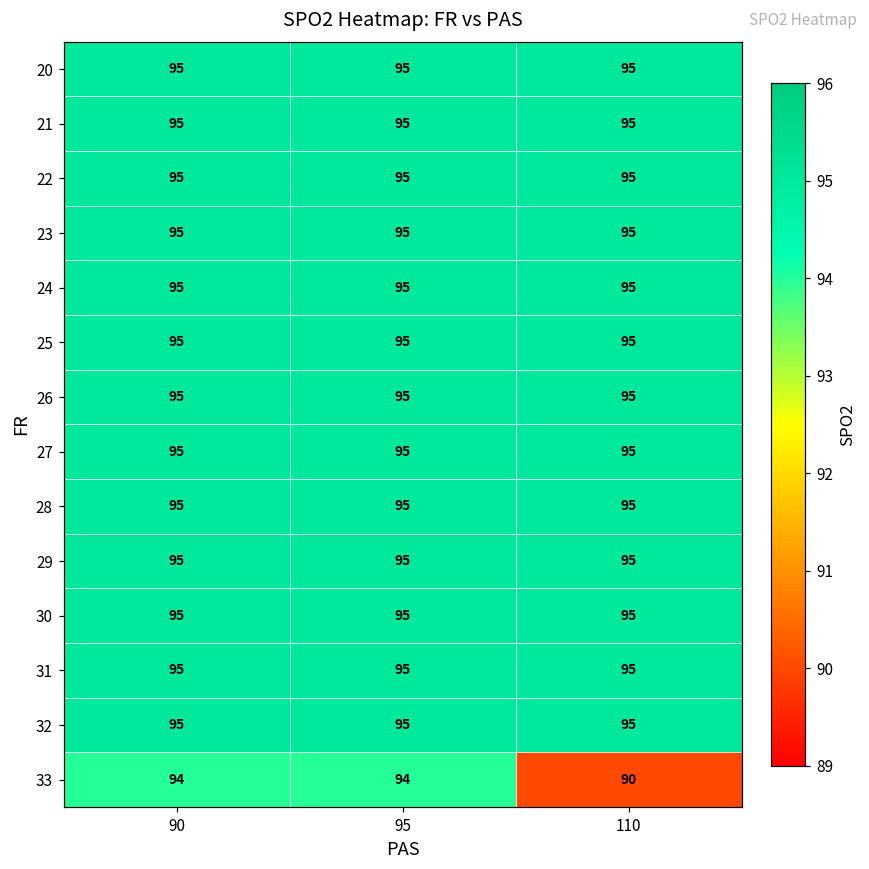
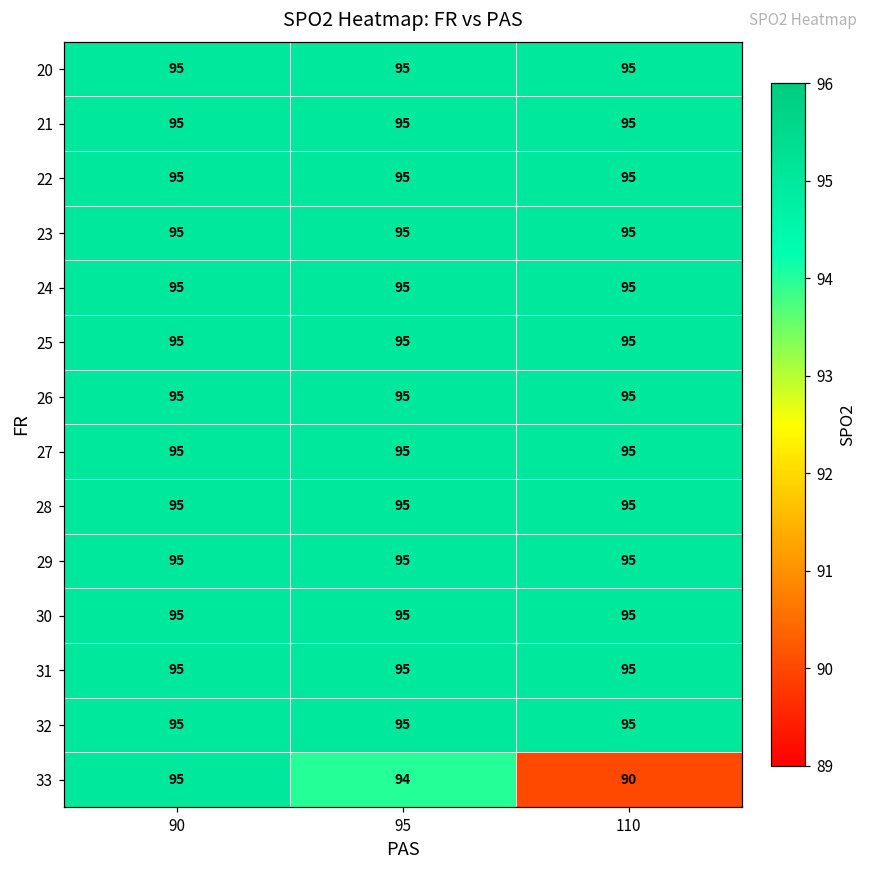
  {
    "20": {
      "90": 95,
      "95": 95,
      "110": 95
    },
    "21": {
      "90": 95,
      "95": 95,
      "110": 95
    },
    "22": {
      "90": 95,
      "95": 95,
      "110": 95
    },
    "23": {
      "90": 95,
      "95": 95,
      "110": 95
    },
    "24": {
      "90": 95,
      "95": 95,
      "110": 95
    },
    "25": {
      "90": 95,
      "95": 95,
      "110": 95
    },
    "26": {
      "90": 95,
      "95": 95,
      "110": 95
    },
    "27": {
      "90": 95,
      "95": 95,
      "110": 95
    },
    "28": {
      "90": 95,
      "95": 95,
      "110": 95
    },
    "29": {
      "90": 95,
      "95": 95,
      "110": 95
    },
    "30": {
      "90": 95,
      "95": 95,
      "110": 95
    },
    "31": {
      "90": 95,
      "95": 95,
      "110": 95
    },
    "32": {
      "90": 95,
      "95": 95,
      "110": 95
    },
    "33": {
-     "90": 94,
+     "90": 95,
      "95": 94,
      "110": 90
    }
  }
